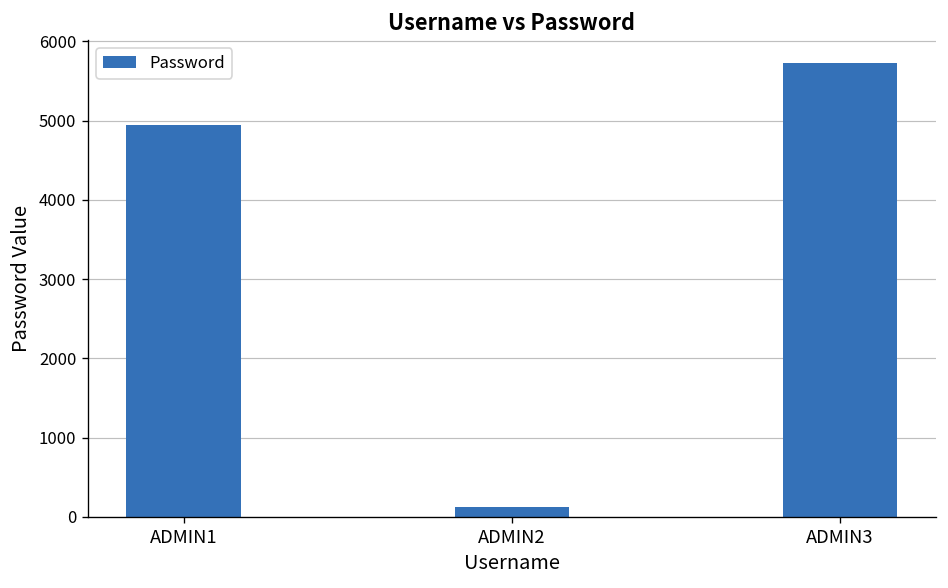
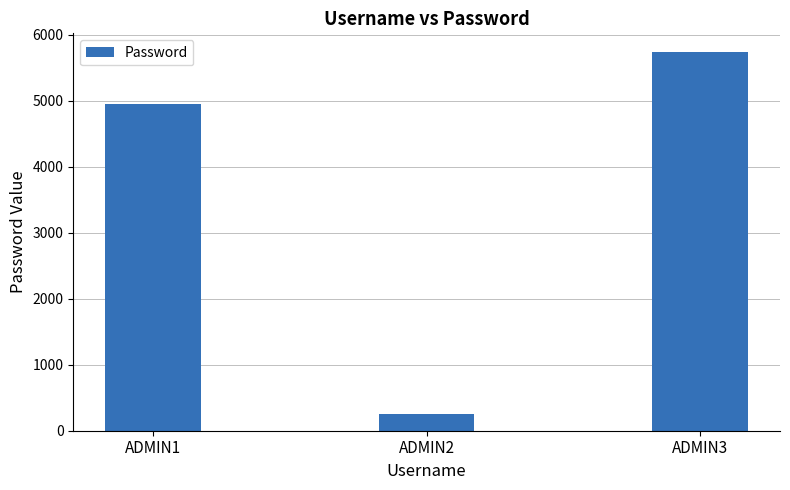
  {
    "ADMIN1": 5000,
-   "ADMIN2": 100,
+   "ADMIN2": 300,
    "ADMIN3": 5700
  }
